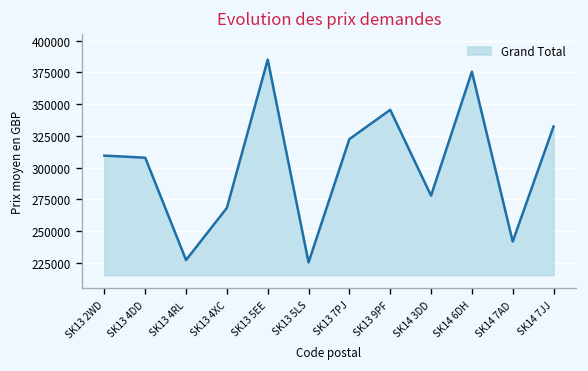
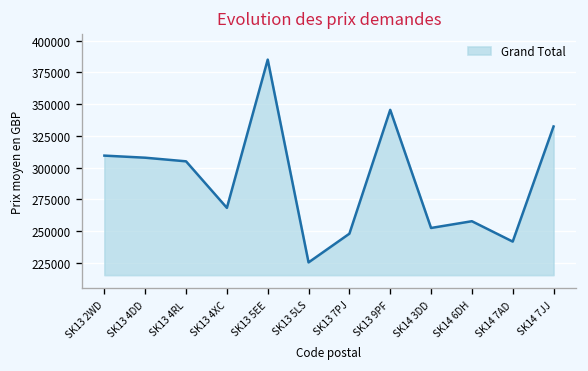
  {
    "SK13 2WD": 310000,
    "SK13 4DD": 308000,
-   "SK13 4RL": 227000,
+   "SK13 4RL": 305000,
    "SK13 4XC": 268000,
    "SK13 5EE": 385000,
    "SK13 5LS": 226000,
-   "SK13 7PJ": 323000,
+   "SK13 7PJ": 248000,
    "SK13 9PF": 346000,
-   "SK14 3DD": 278000,
-   "SK14 6DH": 376000,
+   "SK14 3DD": 253000,
+   "SK14 6DH": 258000,
    "SK14 7AD": 242000,
    "SK14 7JJ": 332000
  }
